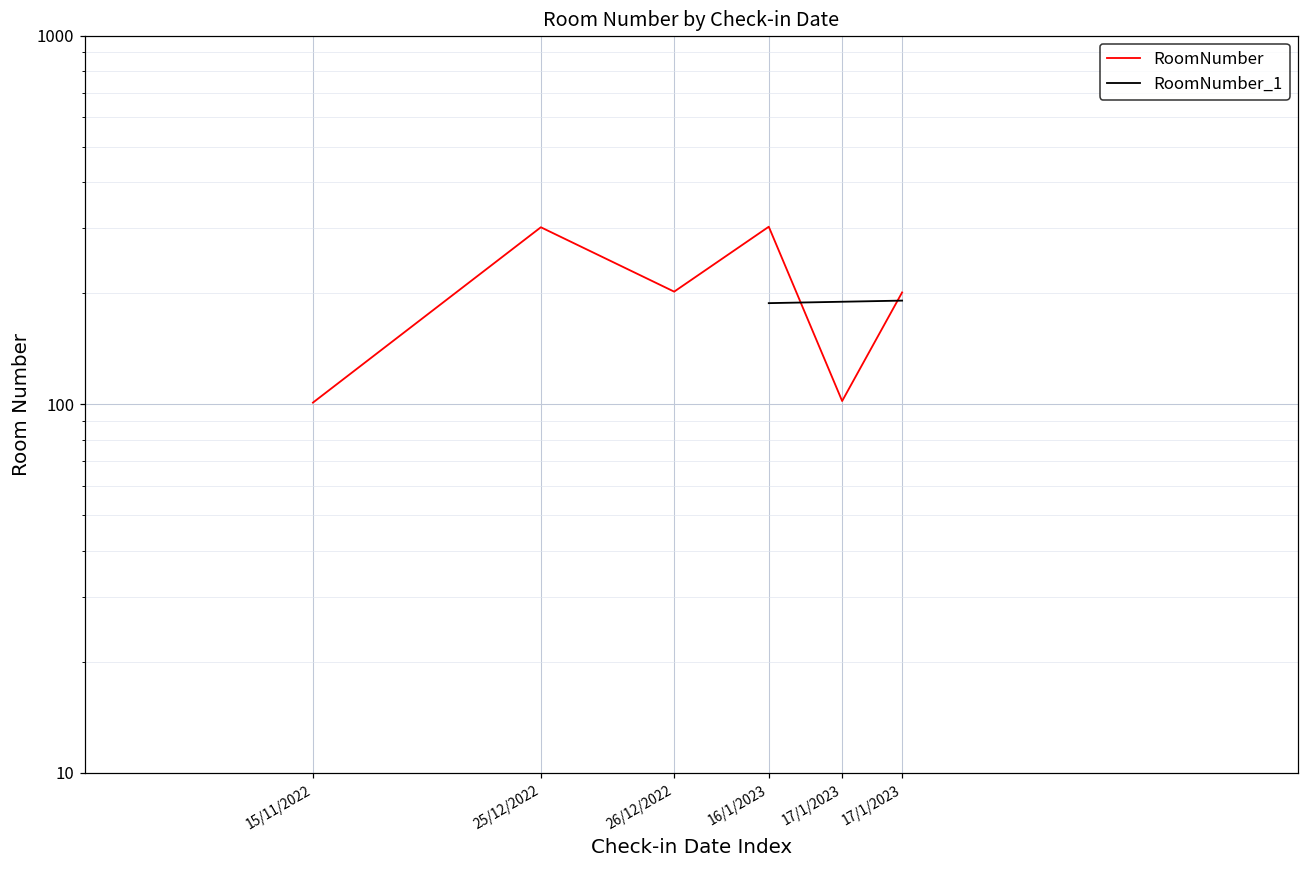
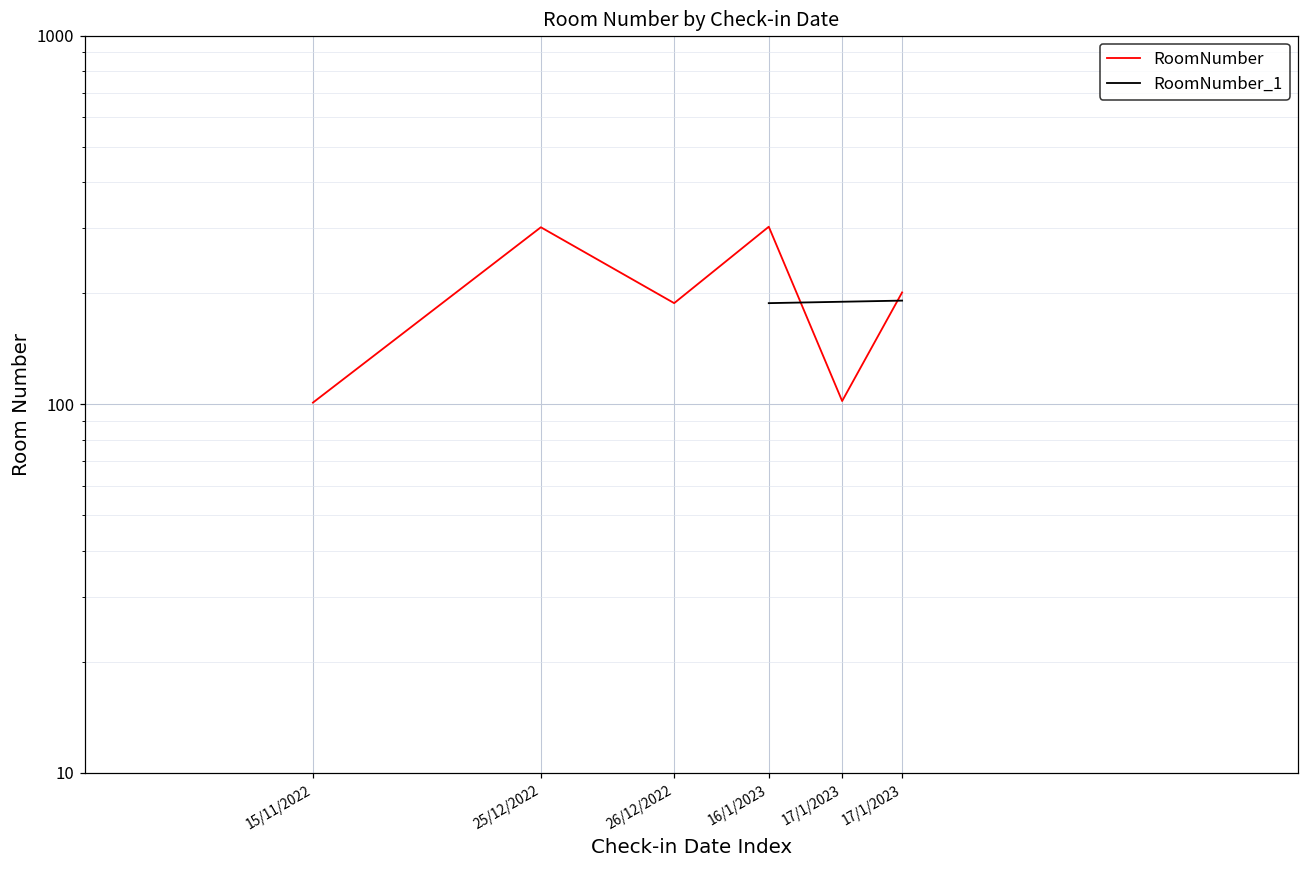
  {
    "RoomNumber": {
      "15/11/2022": 101,
      "25/12/2022": 300,
-     "26/12/2022": 200,
+     "26/12/2022": 190,
      "16/1/2023": 300
    },
    "RoomNumber_1": {
      "16/1/2023": 190,
      "17/1/2023": 190
    }
  }
